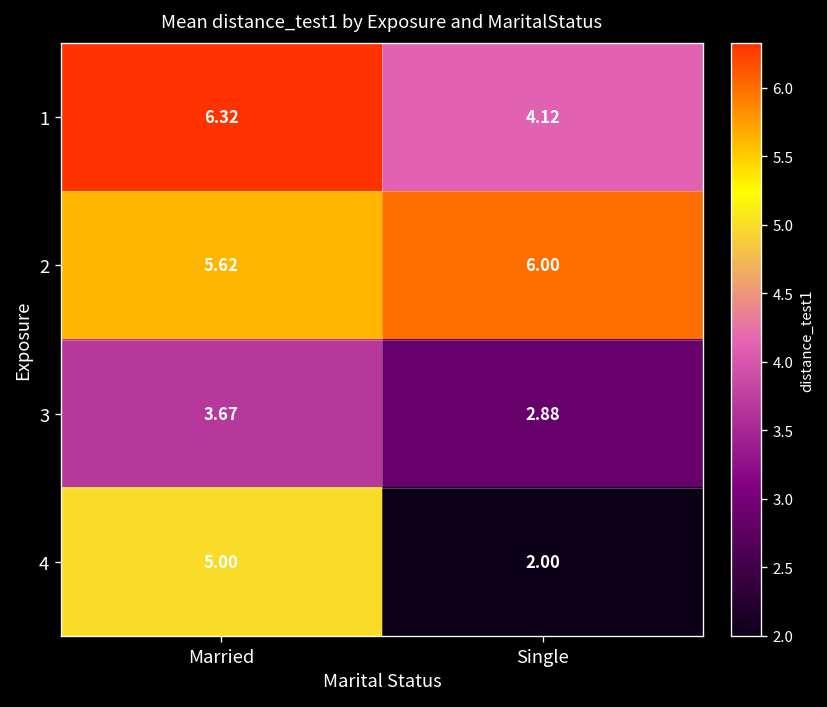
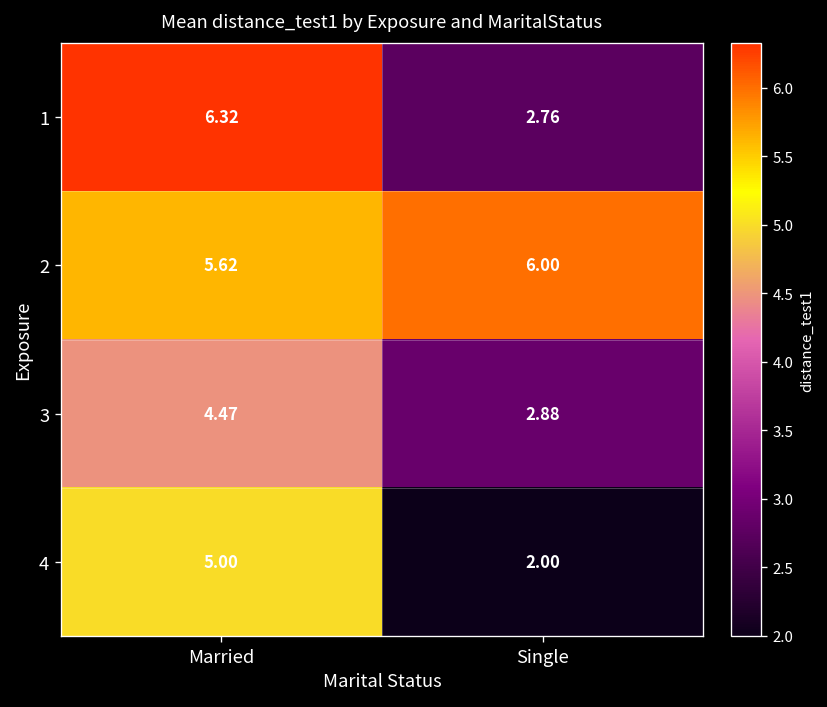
  {
    "1": {
      "Married": 6.32,
-     "Single": 4.12
+     "Single": 2.76
    },
    "2": {
      "Married": 5.62,
      "Single": 6.00
    },
    "3": {
-     "Married": 3.67,
+     "Married": 4.47,
      "Single": 2.88
    },
    "4": {
      "Married": 5.00,
      "Single": 2.00
    }
  }
